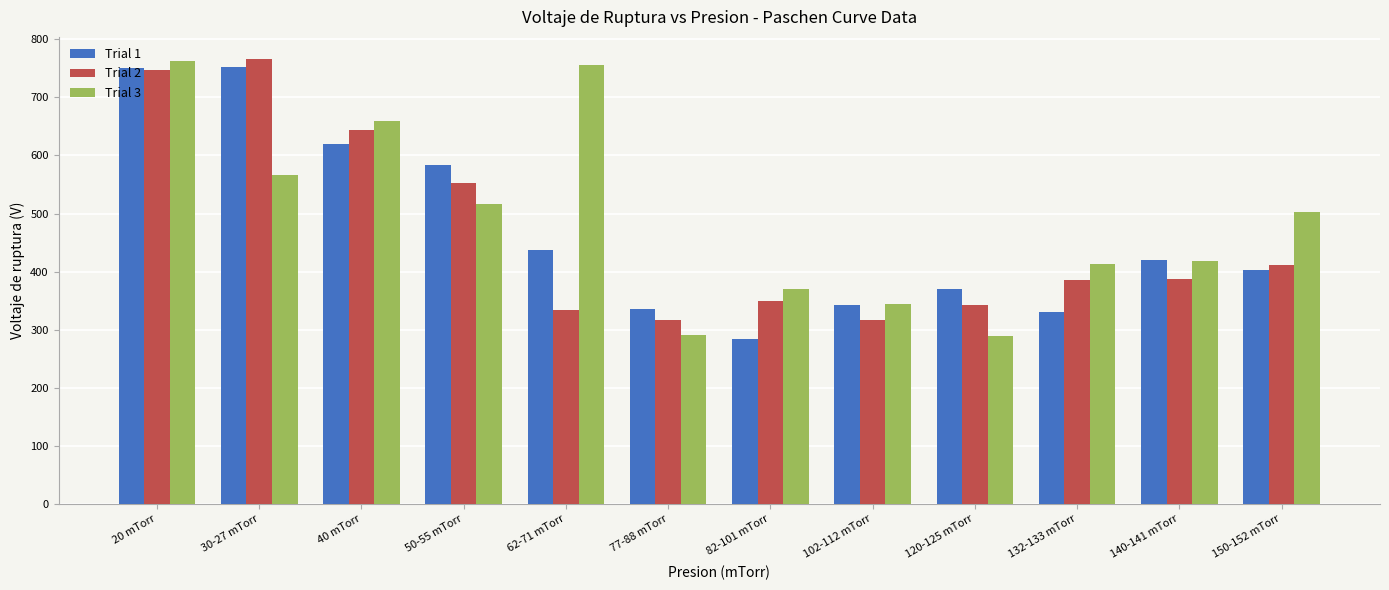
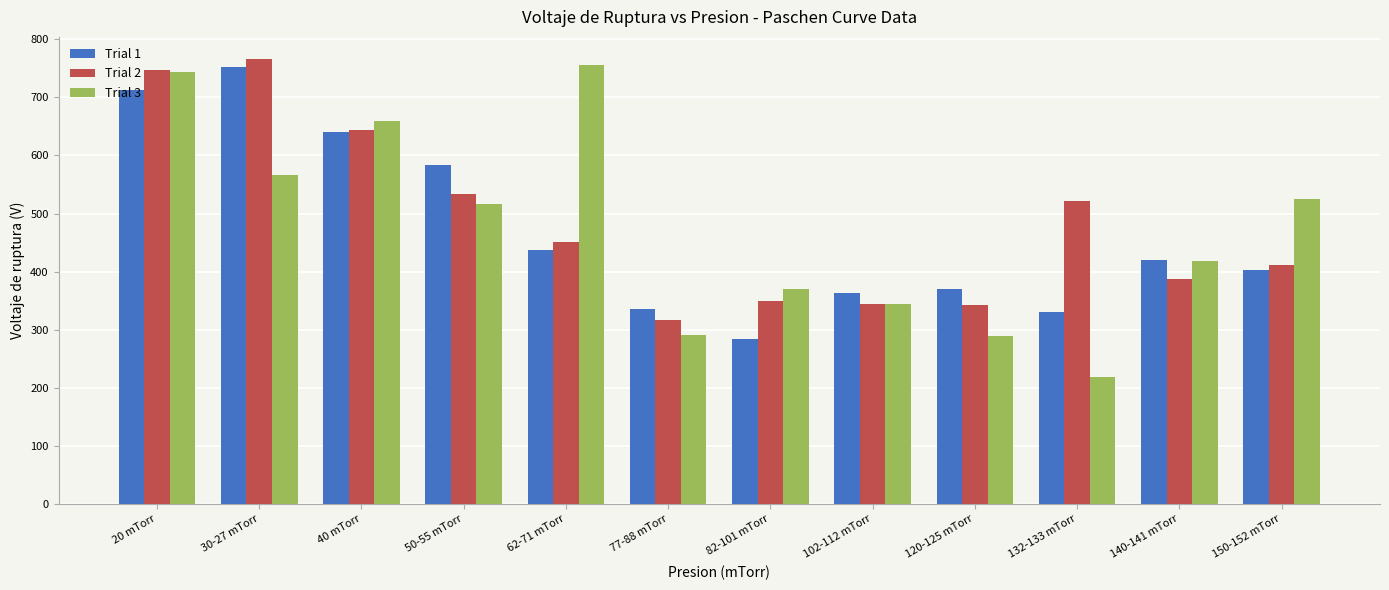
  {
    "Trial 1": {
-     "20 mTorr": 750,
+     "20 mTorr": 710,
      "30-27 mTorr": 750,
-     "40 mTorr": 620,
+     "40 mTorr": 640,
      "50-55 mTorr": 580,
      "62-71 mTorr": 440,
      "77-88 mTorr": 340,
      "82-101 mTorr": 280,
-     "102-112 mTorr": 340,
+     "102-112 mTorr": 360,
      "120-125 mTorr": 370,
      "132-133 mTorr": 330,
      "140-141 mTorr": 420,
      "150-152 mTorr": 400
    },
    "Trial 2": {
      "20 mTorr": 750,
      "30-27 mTorr": 770,
      "40 mTorr": 640,
-     "50-55 mTorr": 550,
-     "62-71 mTorr": 330,
+     "50-55 mTorr": 530,
+     "62-71 mTorr": 450,
      "77-88 mTorr": 320,
      "82-101 mTorr": 350,
-     "102-112 mTorr": 320,
+     "102-112 mTorr": 340,
      "120-125 mTorr": 340,
-     "132-133 mTorr": 390,
+     "132-133 mTorr": 520,
      "140-141 mTorr": 390,
      "150-152 mTorr": 410
    },
    "Trial 3": {
-     "20 mTorr": 760,
+     "20 mTorr": 740,
      "30-27 mTorr": 570,
      "40 mTorr": 660,
      "50-55 mTorr": 520,
      "62-71 mTorr": 760,
      "77-88 mTorr": 290,
      "82-101 mTorr": 370,
      "102-112 mTorr": 340,
      "120-125 mTorr": 290,
-     "132-133 mTorr": 410,
+     "132-133 mTorr": 220,
      "140-141 mTorr": 420,
-     "150-152 mTorr": 500
+     "150-152 mTorr": 530
    }
  }
